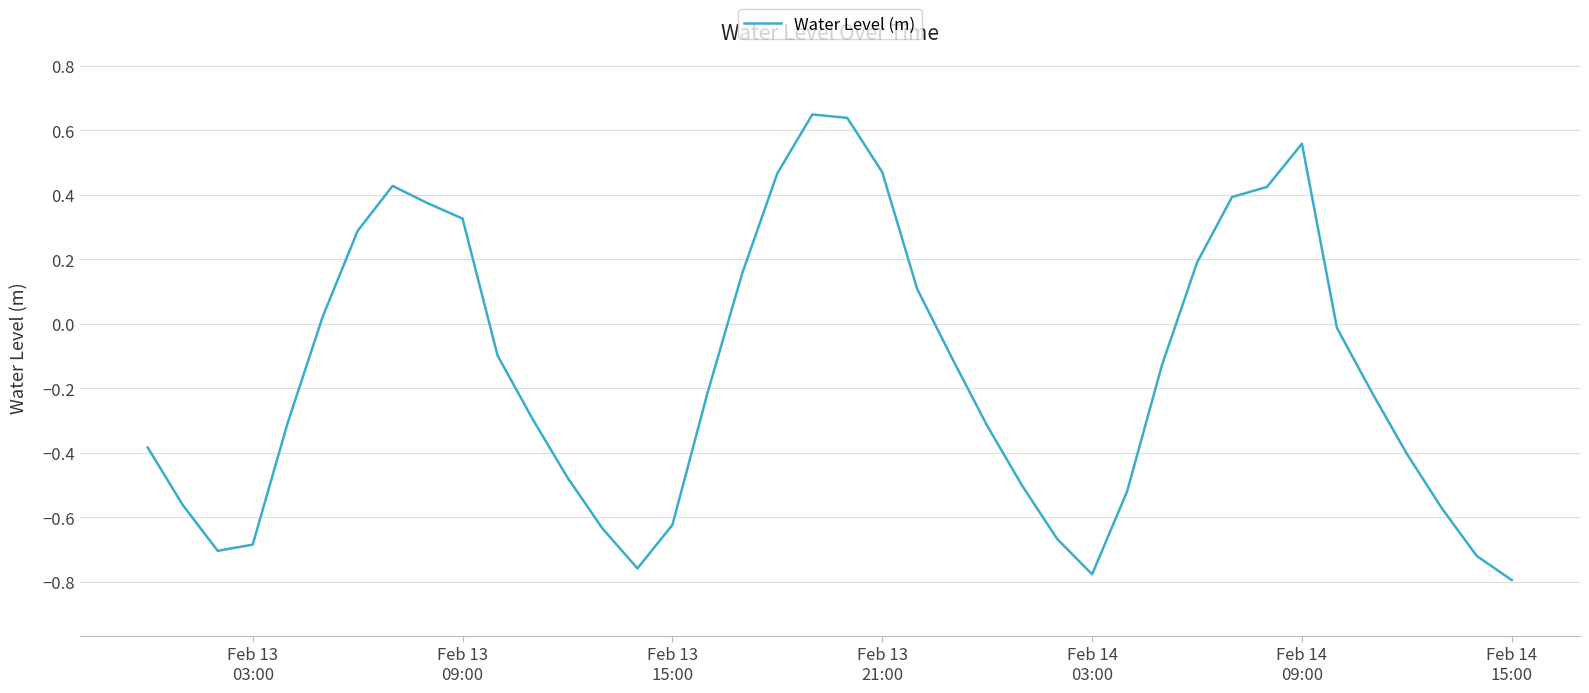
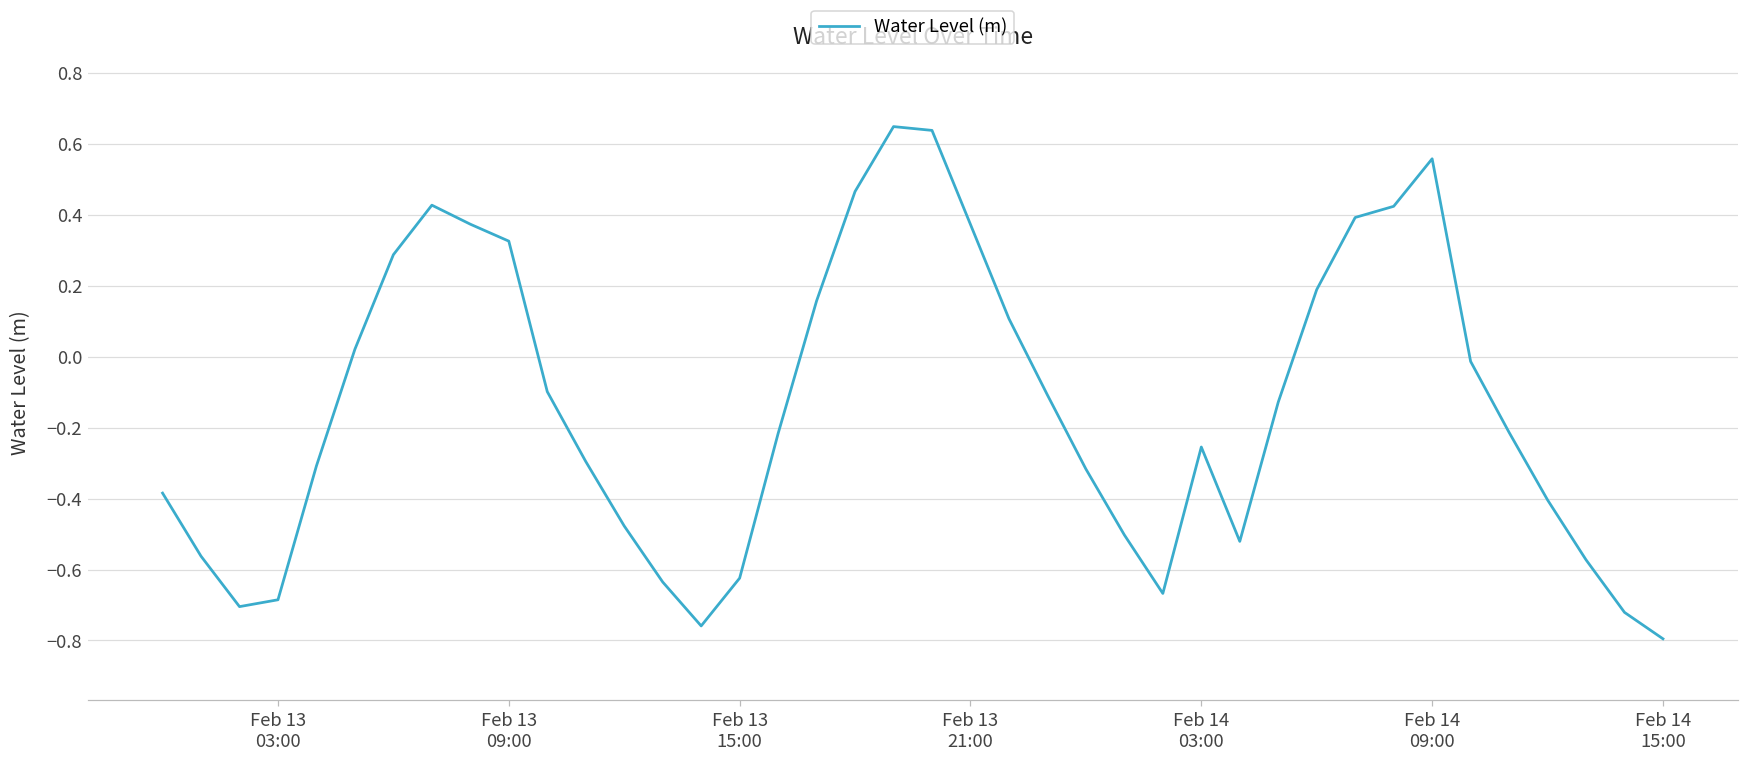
  {
    "Feb 13 03:00": -0.69,
    "Feb 13 09:00": 0.33,
    "Feb 13 15:00": -0.62,
-   "Feb 13 21:00": 0.47,
-   "Feb 14 03:00": -0.78,
+   "Feb 13 21:00": 0.37,
+   "Feb 14 03:00": -0.25,
    "Feb 14 09:00": 0.56,
    "Feb 14 15:00": -0.80
  }
